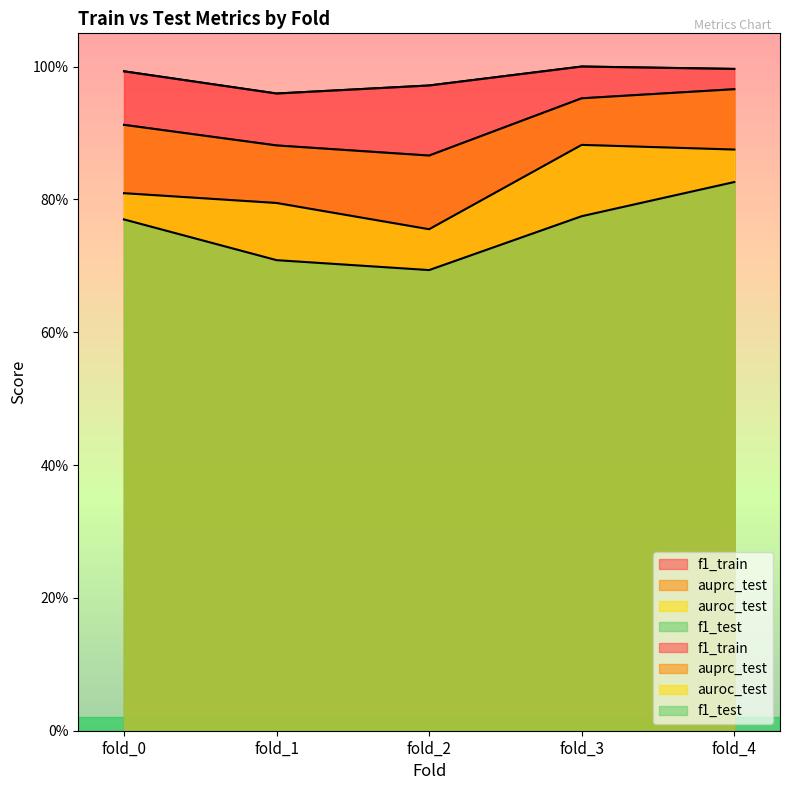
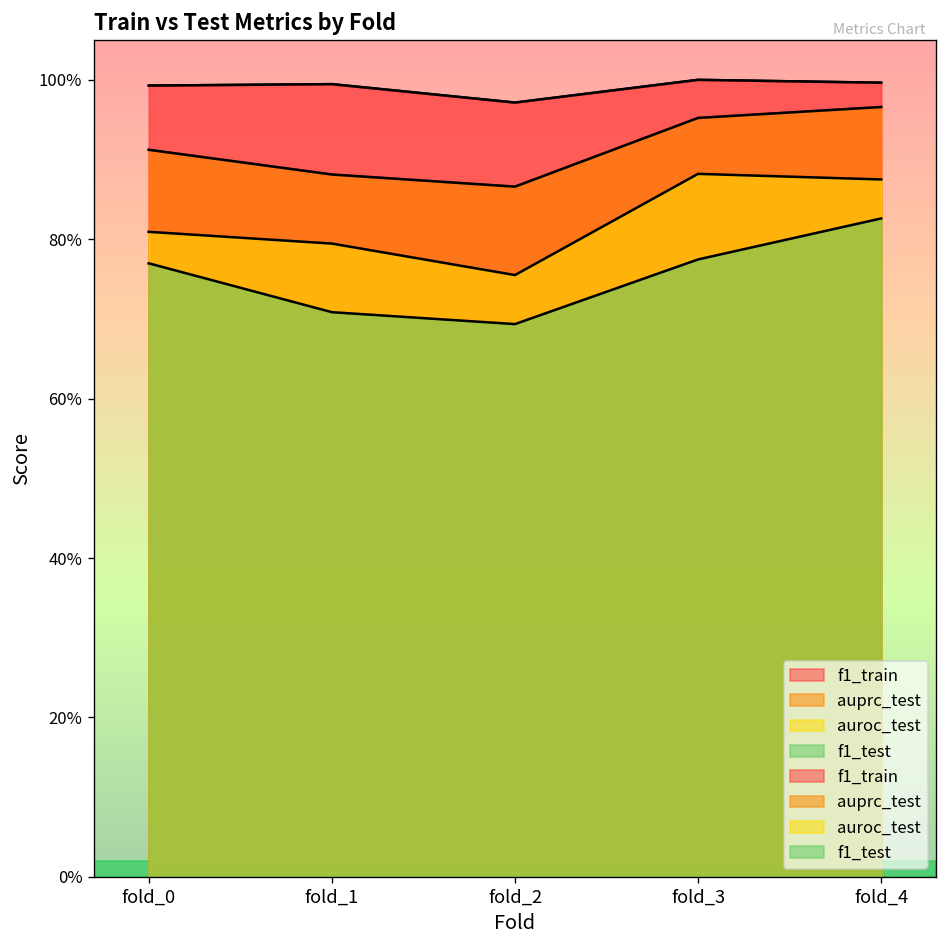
  {
    "f1_train": {
      "fold_0": "99%",
-     "fold_1": "96%",
+     "fold_1": "99%",
      "fold_2": "97%",
      "fold_3": "100%",
      "fold_4": "100%"
    },
    "auprc_test": {
      "fold_0": "91%",
      "fold_1": "88%",
      "fold_2": "87%",
      "fold_3": "95%",
      "fold_4": "97%"
    },
    "auroc_test": {
      "fold_0": "81%",
      "fold_1": "79%",
      "fold_2": "76%",
      "fold_3": "88%",
      "fold_4": "87%"
    },
    "f1_test": {
      "fold_0": "77%",
      "fold_1": "71%",
      "fold_2": "69%",
      "fold_3": "77%",
      "fold_4": "83%"
    }
  }
